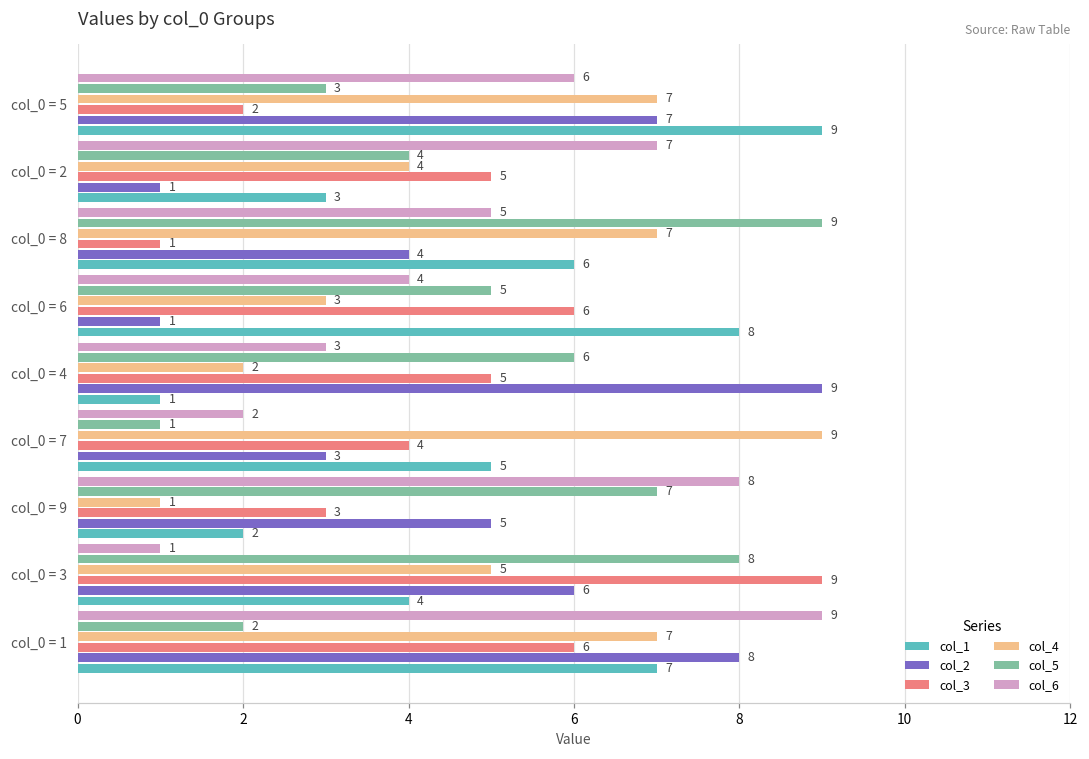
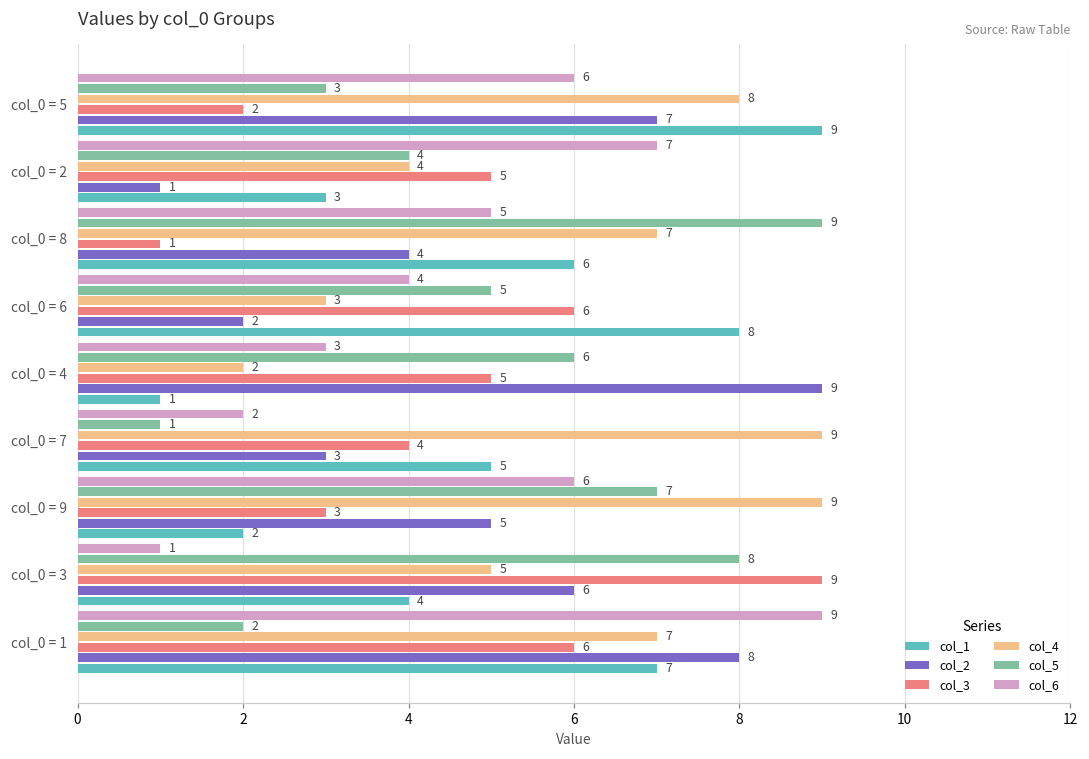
  {
    "col_2": {
      "col_0 = 5": 7,
      "col_0 = 2": 1,
      "col_0 = 8": 4,
-     "col_0 = 6": 1,
+     "col_0 = 6": 2,
      "col_0 = 4": 9,
      "col_0 = 7": 3,
      "col_0 = 9": 5,
      "col_0 = 3": 6,
      "col_0 = 1": 8
    },
    "col_3": {
      "col_0 = 5": 2,
      "col_0 = 2": 5,
      "col_0 = 8": 1,
      "col_0 = 6": 6,
      "col_0 = 4": 5,
      "col_0 = 7": 4,
      "col_0 = 9": 3,
      "col_0 = 3": 9,
      "col_0 = 1": 6
    },
    "col_4": {
-     "col_0 = 5": 7,
+     "col_0 = 5": 8,
      "col_0 = 2": 4,
      "col_0 = 8": 7,
      "col_0 = 6": 3,
      "col_0 = 4": 2,
      "col_0 = 7": 9,
-     "col_0 = 9": 1,
+     "col_0 = 9": 9,
      "col_0 = 3": 5,
      "col_0 = 1": 7
    },
    "col_6": {
      "col_0 = 5": 6,
      "col_0 = 2": 7,
      "col_0 = 8": 5,
      "col_0 = 6": 4,
      "col_0 = 4": 3,
      "col_0 = 7": 2,
-     "col_0 = 9": 8,
+     "col_0 = 9": 6,
      "col_0 = 3": 1,
      "col_0 = 1": 9
    }
  }
